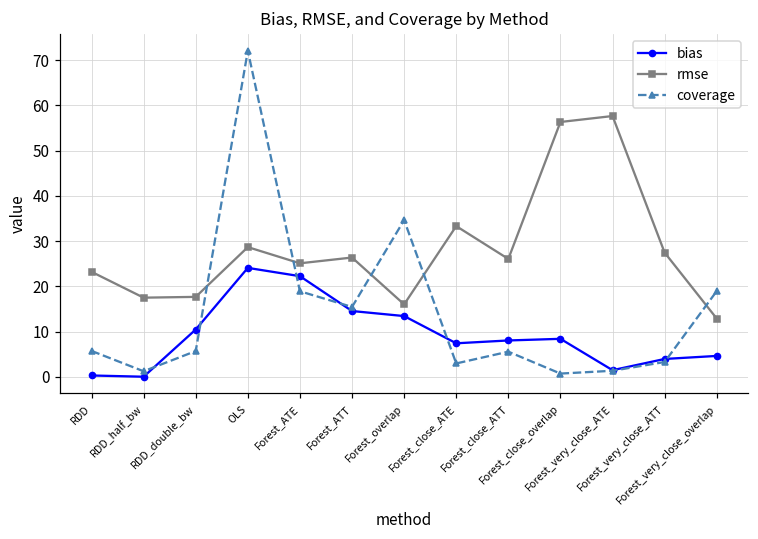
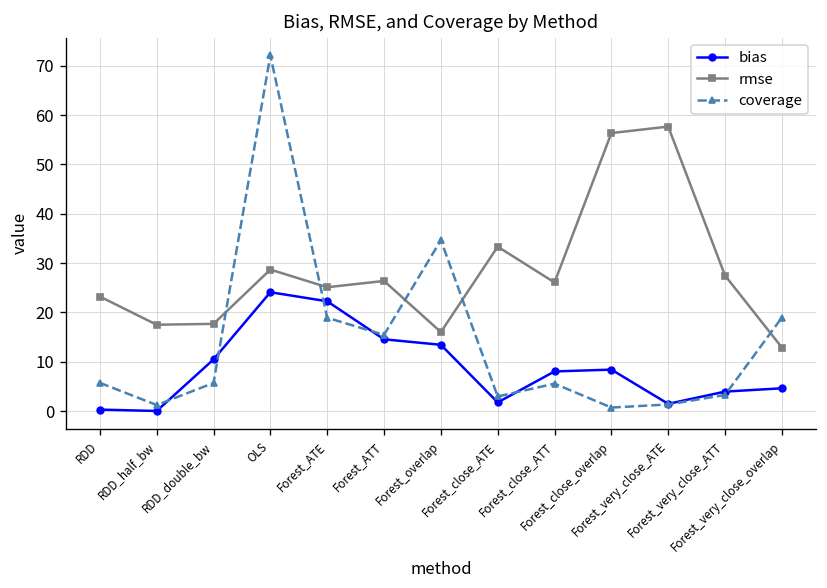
  {
    "bias": {
      "RDD": 0,
      "RDD_half_bw": 0,
      "RDD_double_bw": 10,
      "OLS": 24,
      "Forest_ATE": 22,
      "Forest_ATT": 15,
      "Forest_overlap": 13,
-     "Forest_close_ATE": 7,
+     "Forest_close_ATE": 2,
      "Forest_close_ATT": 8,
      "Forest_close_overlap": 8,
      "Forest_very_close_ATT": 4,
      "Forest_very_close_overlap": 5
    },
    "rmse": {
      "RDD": 23,
      "RDD_half_bw": 17,
      "RDD_double_bw": 18,
      "OLS": 29,
      "Forest_ATE": 25,
      "Forest_ATT": 26,
      "Forest_overlap": 16,
      "Forest_close_ATE": 33,
      "Forest_close_ATT": 26,
      "Forest_close_overlap": 56,
      "Forest_very_close_ATE": 58,
      "Forest_very_close_ATT": 27,
      "Forest_very_close_overlap": 13
    },
    "coverage": {
      "RDD": 6,
      "RDD_half_bw": 1,
      "RDD_double_bw": 6,
      "OLS": 72,
      "Forest_ATE": 19,
      "Forest_ATT": 15,
      "Forest_overlap": 35,
      "Forest_close_ATE": 3,
      "Forest_close_ATT": 6,
      "Forest_close_overlap": 1,
      "Forest_very_close_ATT": 3,
      "Forest_very_close_overlap": 19
    }
  }
